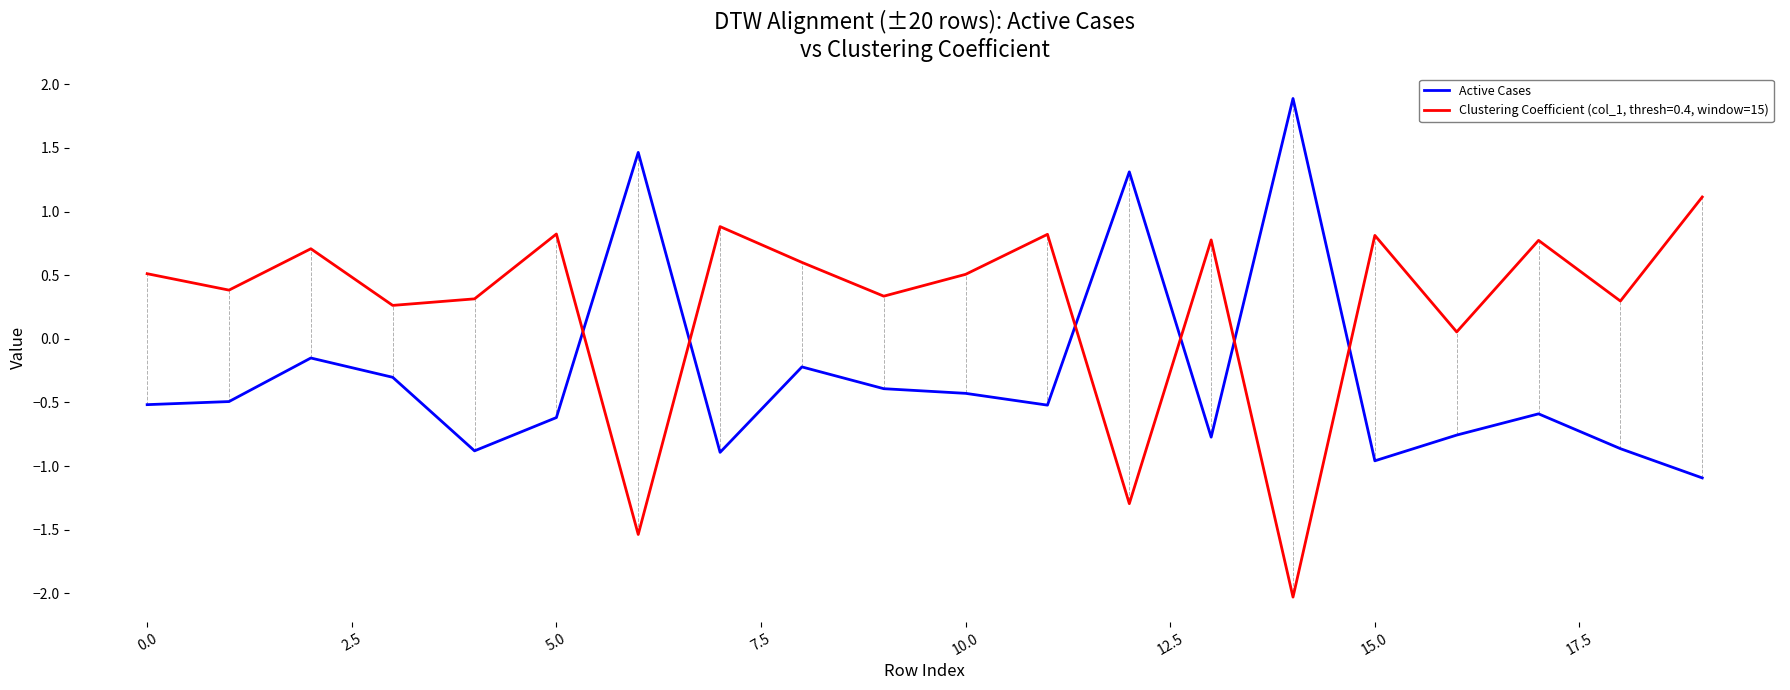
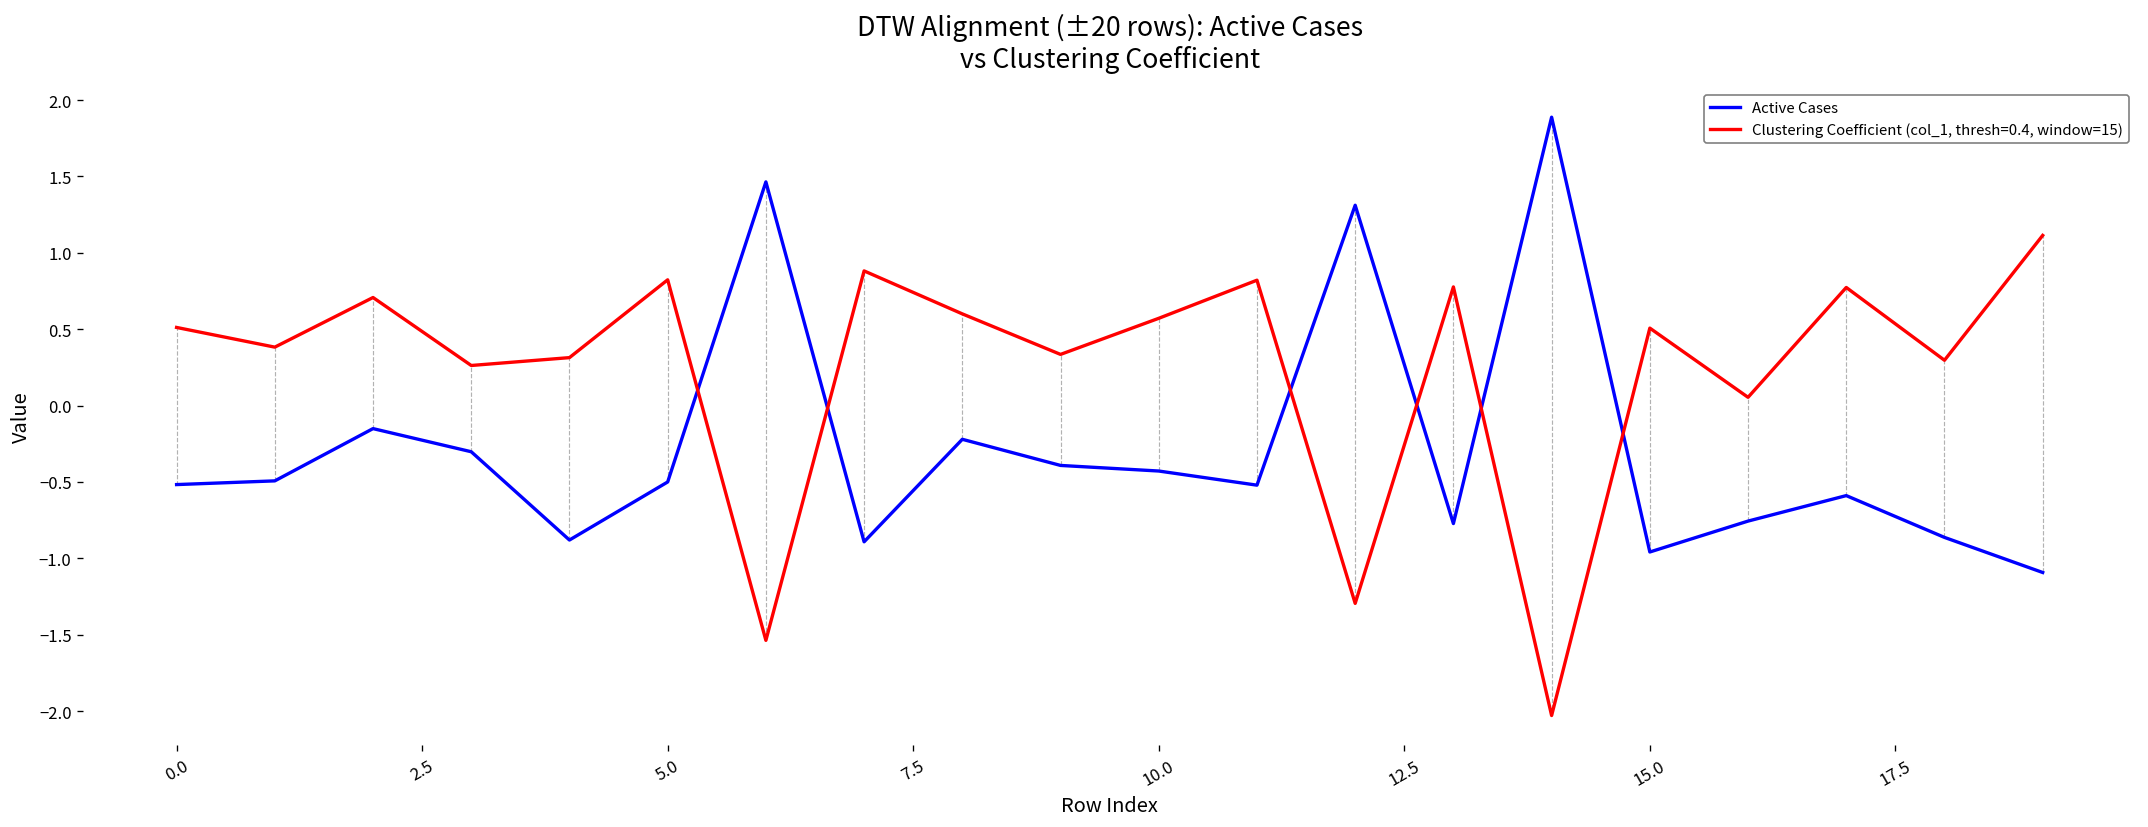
  {
    "Active Cases": {
-     "5.0": -0.62
+     "5.0": -0.50
    },
    "Clustering Coefficient (col_1, thresh=0.4, window=15)": {
-     "10.0": 0.51,
-     "15.0": 0.81
+     "10.0": 0.57,
+     "15.0": 0.51
    }
  }
